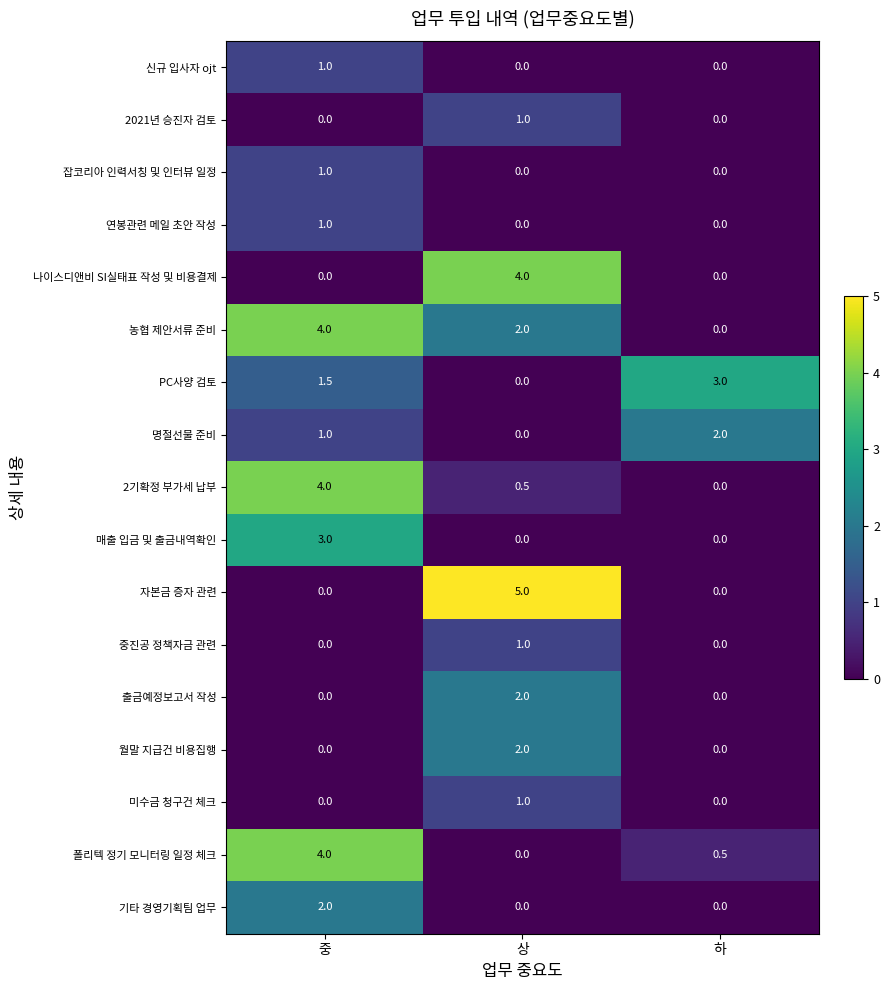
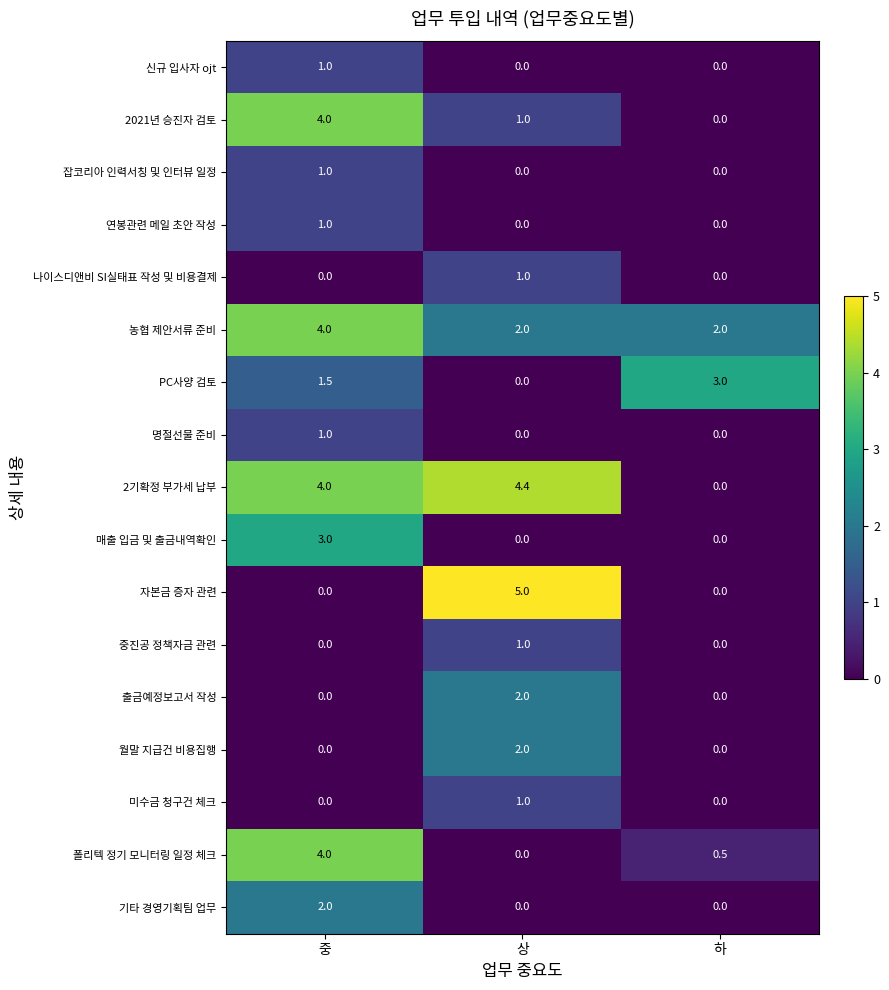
  {
    "신규 입사자 ojt": {
      "중": 1.0,
      "상": 0.0,
      "하": 0.0
    },
    "2021년 승진자 검토": {
-     "중": 0.0,
+     "중": 4.0,
      "상": 1.0,
      "하": 0.0
    },
    "잡코리아 인력서칭 및 인터뷰 일정": {
      "중": 1.0,
      "상": 0.0,
      "하": 0.0
    },
    "연봉관련 메일 초안 작성": {
      "중": 1.0,
      "상": 0.0,
      "하": 0.0
    },
    "나이스디앤비 SI실태표 작성 및 비용결제": {
      "중": 0.0,
-     "상": 4.0,
+     "상": 1.0,
      "하": 0.0
    },
    "농협 제안서류 준비": {
      "중": 4.0,
      "상": 2.0,
-     "하": 0.0
+     "하": 2.0
    },
    "PC사양 검토": {
      "중": 1.5,
      "상": 0.0,
      "하": 3.0
    },
    "명절선물 준비": {
      "중": 1.0,
      "상": 0.0,
-     "하": 2.0
+     "하": 0.0
    },
    "2기확정 부가세 납부": {
      "중": 4.0,
-     "상": 0.5,
+     "상": 4.4,
      "하": 0.0
    },
    "매출 입금 및 출금내역확인": {
      "중": 3.0,
      "상": 0.0,
      "하": 0.0
    },
    "자본금 증자 관련": {
      "중": 0.0,
      "상": 5.0,
      "하": 0.0
    },
    "중진공 정책자금 관련": {
      "중": 0.0,
      "상": 1.0,
      "하": 0.0
    },
    "출금예정보고서 작성": {
      "중": 0.0,
      "상": 2.0,
      "하": 0.0
    },
    "월말 지급건 비용집행": {
      "중": 0.0,
      "상": 2.0,
      "하": 0.0
    },
    "미수금 청구건 체크": {
      "중": 0.0,
      "상": 1.0,
      "하": 0.0
    },
    "폴리텍 정기 모니터링 일정 체크": {
      "중": 4.0,
      "상": 0.0,
      "하": 0.5
    },
    "기타 경영기획팀 업무": {
      "중": 2.0,
      "상": 0.0,
      "하": 0.0
    }
  }
